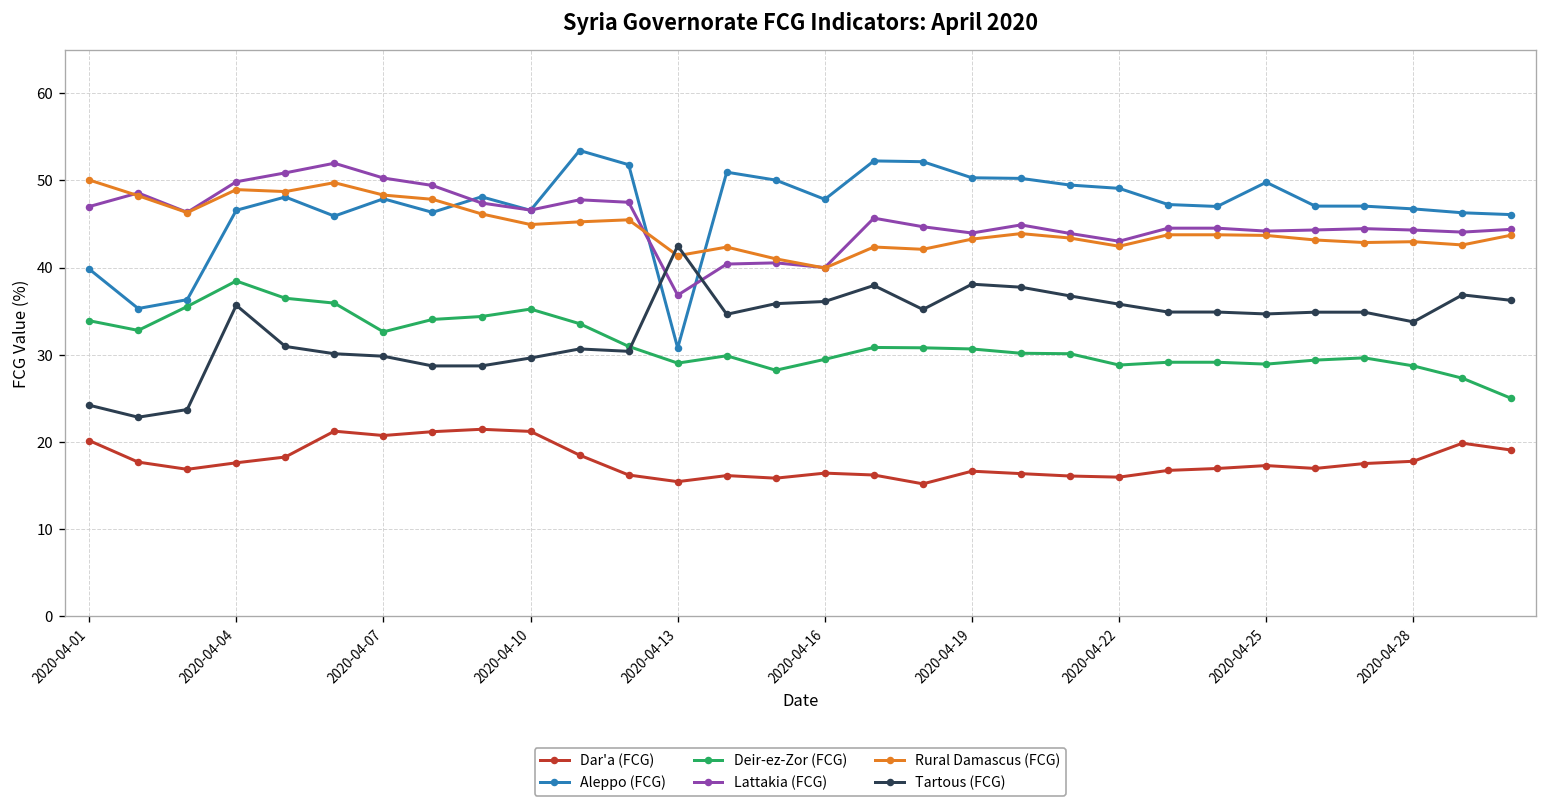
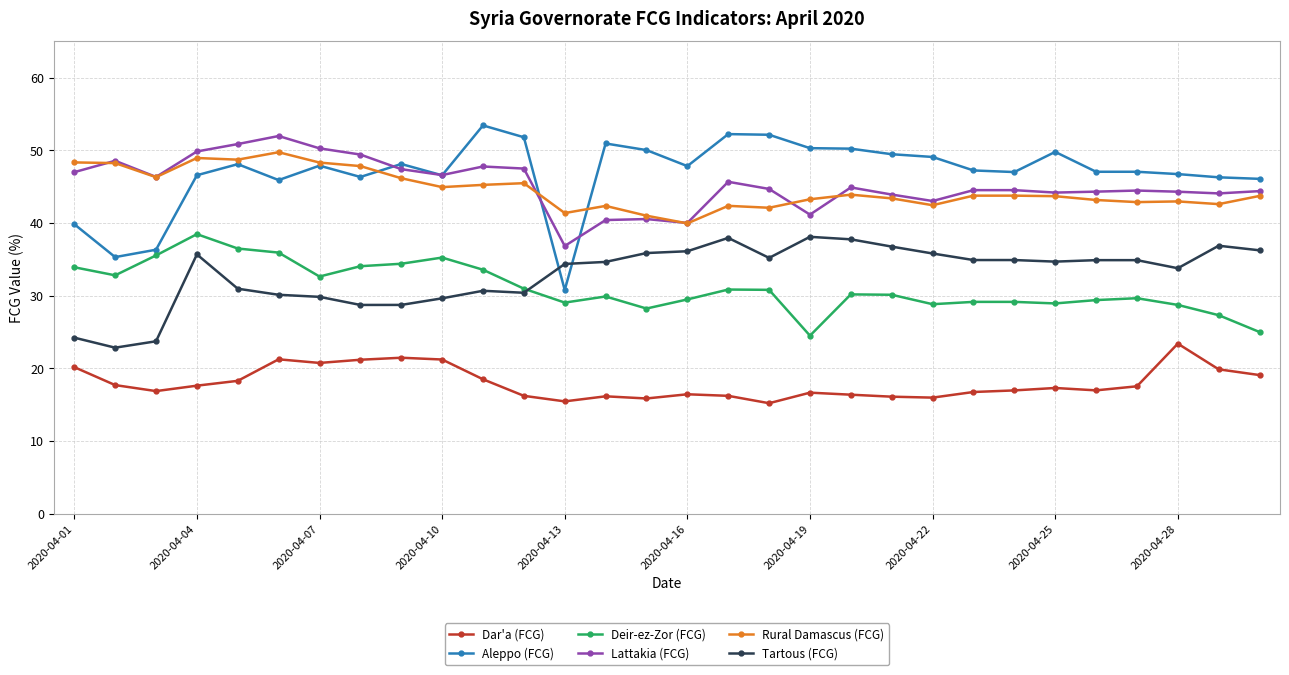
  {
    "Dar'a (FCG)": {
      "2020-04-01": 20,
      "2020-04-04": 18,
      "2020-04-07": 21,
      "2020-04-10": 21,
      "2020-04-13": 15,
      "2020-04-16": 16,
      "2020-04-19": 17,
      "2020-04-22": 16,
      "2020-04-25": 17,
-     "2020-04-28": 18
+     "2020-04-28": 23
    },
    "Aleppo (FCG)": {
      "2020-04-01": 40,
      "2020-04-04": 47,
      "2020-04-07": 48,
      "2020-04-13": 31,
      "2020-04-16": 48,
      "2020-04-19": 50,
      "2020-04-22": 49,
      "2020-04-25": 50,
      "2020-04-28": 47
    },
    "Deir-ez-Zor (FCG)": {
      "2020-04-01": 34,
      "2020-04-04": 38,
      "2020-04-07": 33,
      "2020-04-10": 35,
      "2020-04-13": 29,
      "2020-04-16": 29,
-     "2020-04-19": 31,
+     "2020-04-19": 24,
      "2020-04-22": 29,
      "2020-04-25": 29,
      "2020-04-28": 29
    },
    "Lattakia (FCG)": {
      "2020-04-01": 47,
      "2020-04-04": 50,
      "2020-04-07": 50,
      "2020-04-13": 37,
-     "2020-04-19": 44,
+     "2020-04-19": 41,
      "2020-04-22": 43,
      "2020-04-25": 44,
      "2020-04-28": 44
    },
    "Rural Damascus (FCG)": {
-     "2020-04-01": 50,
+     "2020-04-01": 48,
      "2020-04-04": 49,
      "2020-04-07": 48,
      "2020-04-10": 45,
      "2020-04-13": 41,
      "2020-04-19": 43,
      "2020-04-22": 42,
      "2020-04-25": 44,
      "2020-04-28": 43
    },
    "Tartous (FCG)": {
      "2020-04-01": 24,
      "2020-04-04": 36,
      "2020-04-07": 30,
      "2020-04-10": 30,
-     "2020-04-13": 42,
+     "2020-04-13": 34,
      "2020-04-16": 36,
      "2020-04-19": 38,
      "2020-04-22": 36,
      "2020-04-25": 35,
      "2020-04-28": 34
    }
  }
